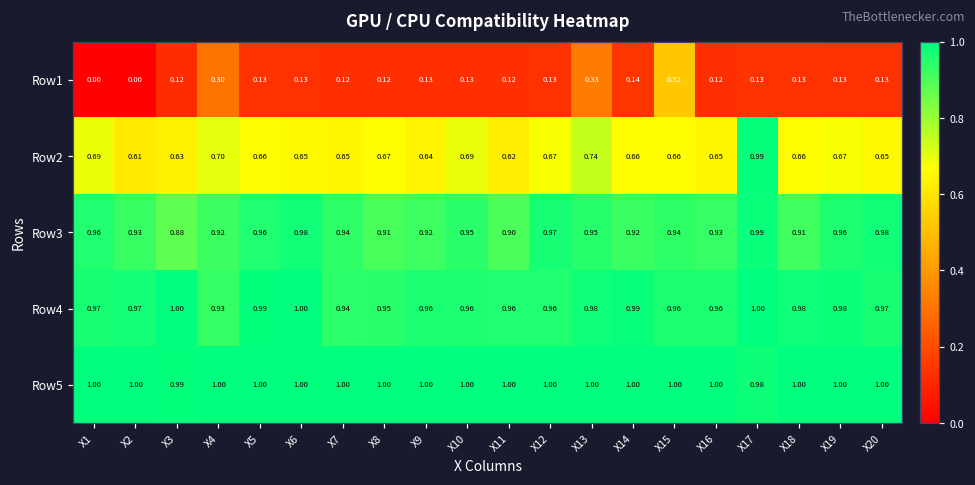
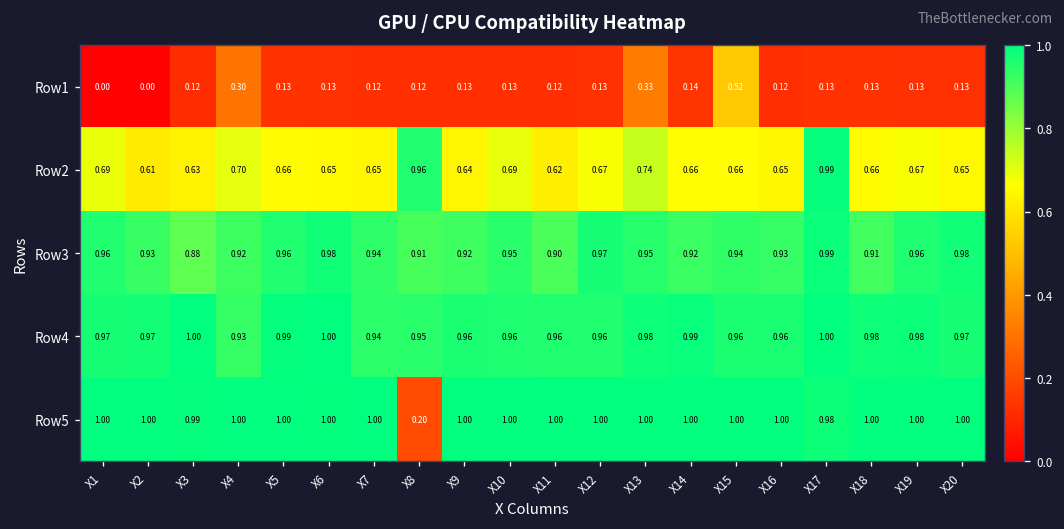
  {
    "Row1": {
      "X1": 0.00,
      "X2": 0.00,
      "X3": 0.12,
      "X4": 0.30,
      "X5": 0.13,
      "X6": 0.13,
      "X7": 0.12,
      "X8": 0.12,
      "X9": 0.13,
      "X10": 0.13,
      "X11": 0.12,
      "X12": 0.13,
      "X13": 0.33,
      "X14": 0.14,
      "X15": 0.52,
      "X16": 0.12,
      "X17": 0.13,
      "X18": 0.13,
      "X19": 0.13,
      "X20": 0.13
    },
    "Row2": {
      "X1": 0.69,
      "X2": 0.61,
      "X3": 0.63,
      "X4": 0.70,
      "X5": 0.66,
      "X6": 0.65,
      "X7": 0.65,
-     "X8": 0.67,
+     "X8": 0.96,
      "X9": 0.64,
      "X10": 0.69,
      "X11": 0.62,
      "X12": 0.67,
      "X13": 0.74,
      "X14": 0.66,
      "X15": 0.66,
      "X16": 0.65,
      "X17": 0.99,
      "X18": 0.66,
      "X19": 0.67,
      "X20": 0.65
    },
    "Row3": {
      "X1": 0.96,
      "X2": 0.93,
      "X3": 0.88,
      "X4": 0.92,
      "X5": 0.96,
      "X6": 0.98,
      "X7": 0.94,
      "X8": 0.91,
      "X9": 0.92,
      "X10": 0.95,
      "X11": 0.90,
      "X12": 0.97,
      "X13": 0.95,
      "X14": 0.92,
      "X15": 0.94,
      "X16": 0.93,
      "X17": 0.99,
      "X18": 0.91,
      "X19": 0.96,
      "X20": 0.98
    },
    "Row4": {
      "X1": 0.97,
      "X2": 0.97,
      "X3": 1.00,
      "X4": 0.93,
      "X5": 0.99,
      "X6": 1.00,
      "X7": 0.94,
      "X8": 0.95,
      "X9": 0.96,
      "X10": 0.96,
      "X11": 0.96,
      "X12": 0.96,
      "X13": 0.98,
      "X14": 0.99,
      "X15": 0.96,
      "X16": 0.96,
      "X17": 1.00,
      "X18": 0.98,
      "X19": 0.98,
      "X20": 0.97
    },
    "Row5": {
      "X1": 1.00,
      "X2": 1.00,
      "X3": 0.99,
      "X4": 1.00,
      "X5": 1.00,
      "X6": 1.00,
      "X7": 1.00,
-     "X8": 1.00,
+     "X8": 0.20,
      "X9": 1.00,
      "X10": 1.00,
      "X11": 1.00,
      "X12": 1.00,
      "X13": 1.00,
      "X14": 1.00,
      "X15": 1.00,
      "X16": 1.00,
      "X17": 0.98,
      "X18": 1.00,
      "X19": 1.00,
      "X20": 1.00
    }
  }
